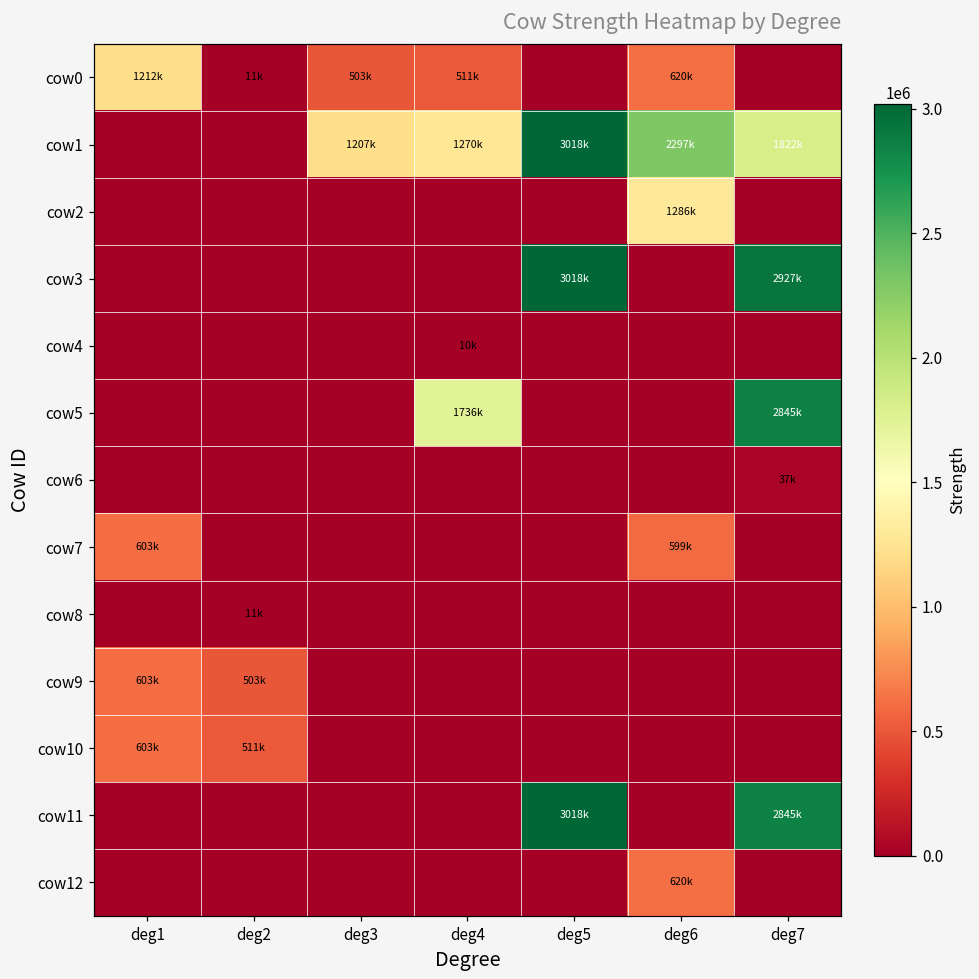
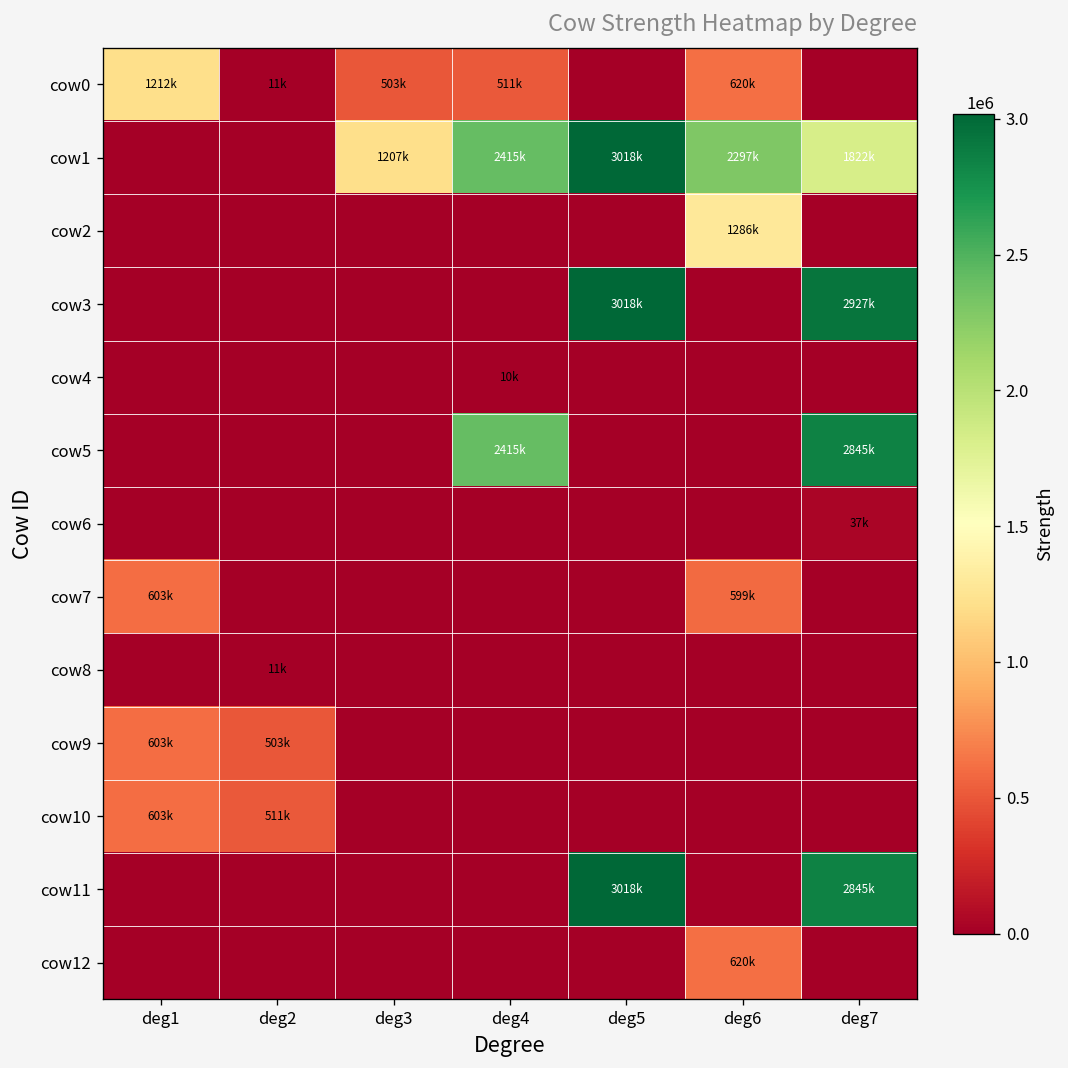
  {
    "cow0": {
      "deg1": "1212k",
      "deg2": "11k",
      "deg3": "503k",
      "deg4": "511k",
      "deg6": "620k"
    },
    "cow1": {
      "deg3": "1207k",
-     "deg4": "1270k",
+     "deg4": "2415k",
      "deg5": "3018k",
      "deg6": "2297k",
      "deg7": "1822k"
    },
    "cow2": {
      "deg6": "1286k"
    },
    "cow3": {
      "deg5": "3018k",
      "deg7": "2927k"
    },
    "cow4": {
      "deg4": "10k"
    },
    "cow5": {
-     "deg4": "1736k",
+     "deg4": "2415k",
      "deg7": "2845k"
    },
    "cow6": {
      "deg7": "37k"
    },
    "cow7": {
      "deg1": "603k",
      "deg6": "599k"
    },
    "cow8": {
      "deg2": "11k"
    },
    "cow9": {
      "deg1": "603k",
      "deg2": "503k"
    },
    "cow10": {
      "deg1": "603k",
      "deg2": "511k"
    },
    "cow11": {
      "deg5": "3018k",
      "deg7": "2845k"
    },
    "cow12": {
      "deg6": "620k"
    }
  }
